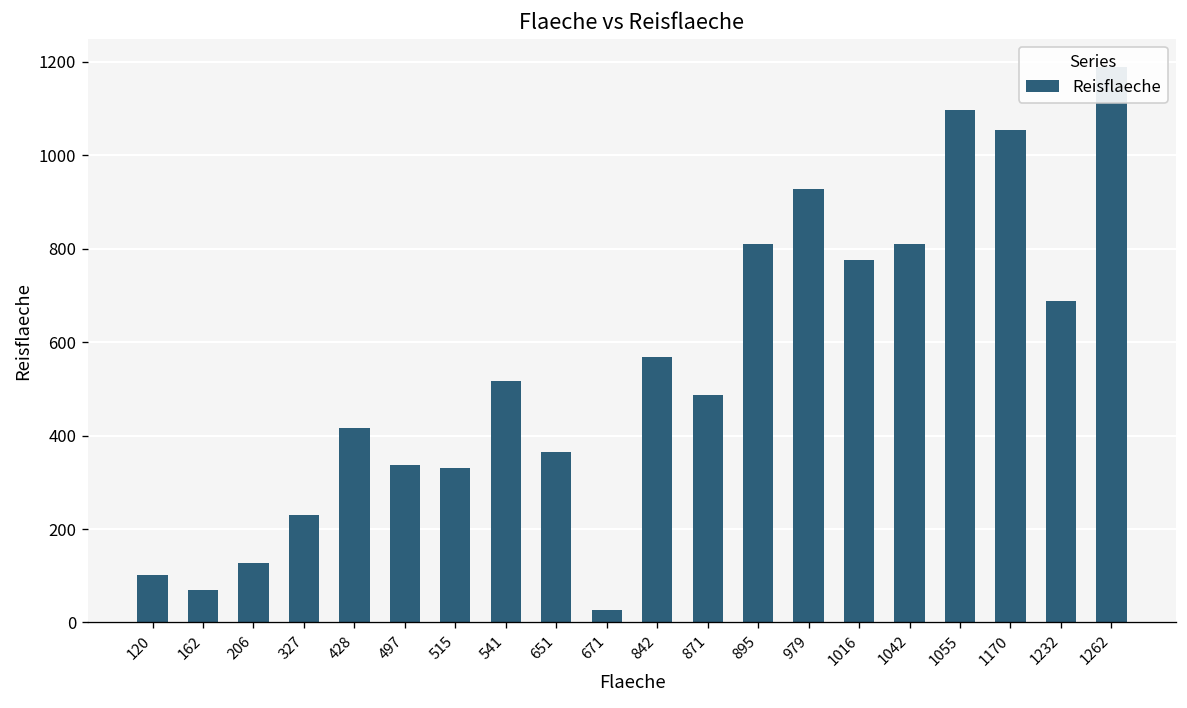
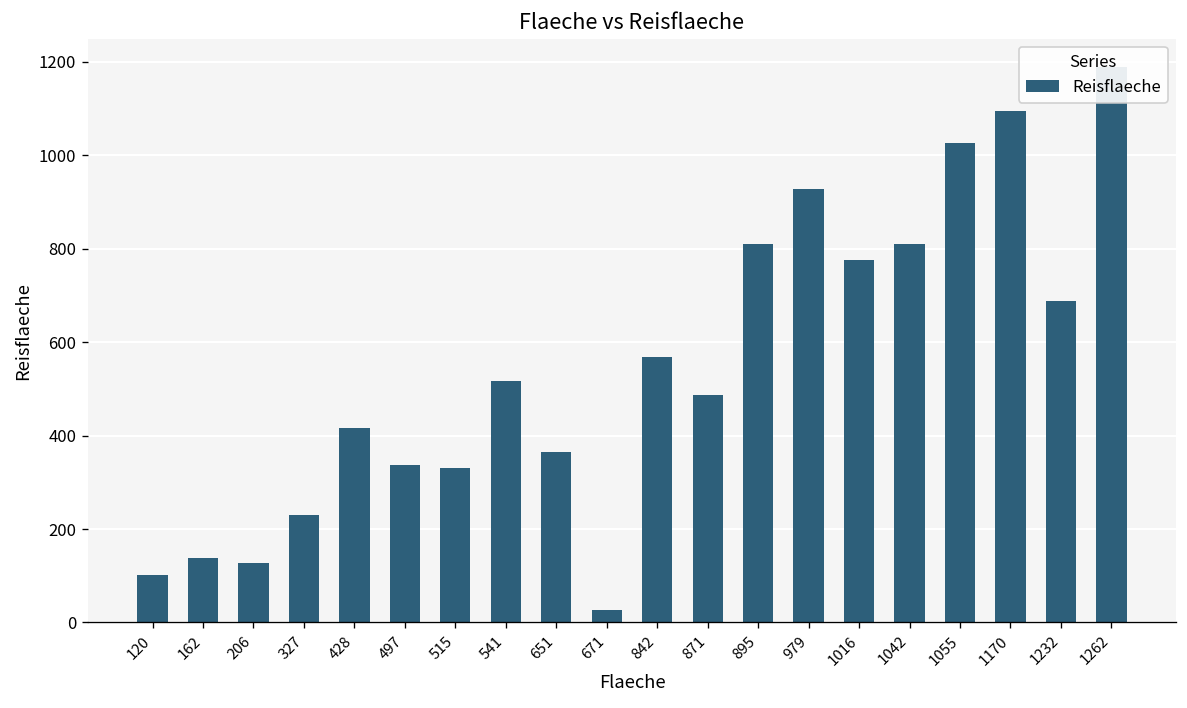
  {
    "120": 100,
-   "162": 70,
+   "162": 140,
    "206": 130,
    "327": 230,
    "428": 420,
    "497": 340,
    "515": 330,
    "541": 520,
    "651": 370,
    "671": 30,
    "842": 570,
    "871": 490,
    "895": 810,
    "979": 930,
    "1016": 780,
    "1042": 810,
-   "1055": 1100,
-   "1170": 1060,
+   "1055": 1030,
+   "1170": 1090,
    "1232": 690
  }
